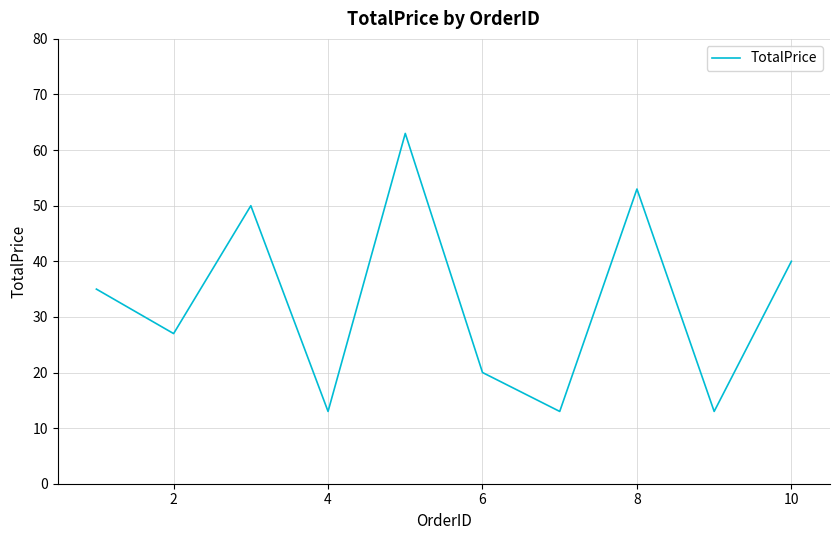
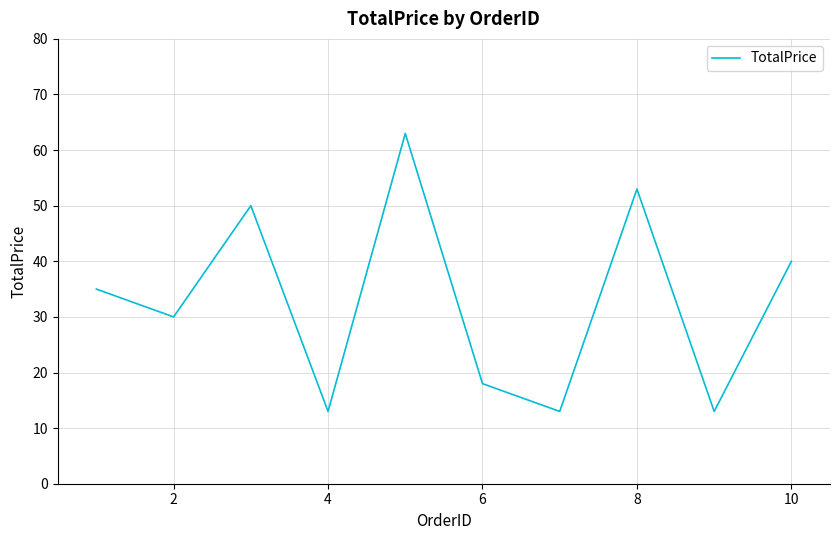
  {
-   "2": 27,
+   "2": 30,
    "4": 13,
-   "6": 20,
+   "6": 18,
    "8": 53,
    "10": 40
  }
